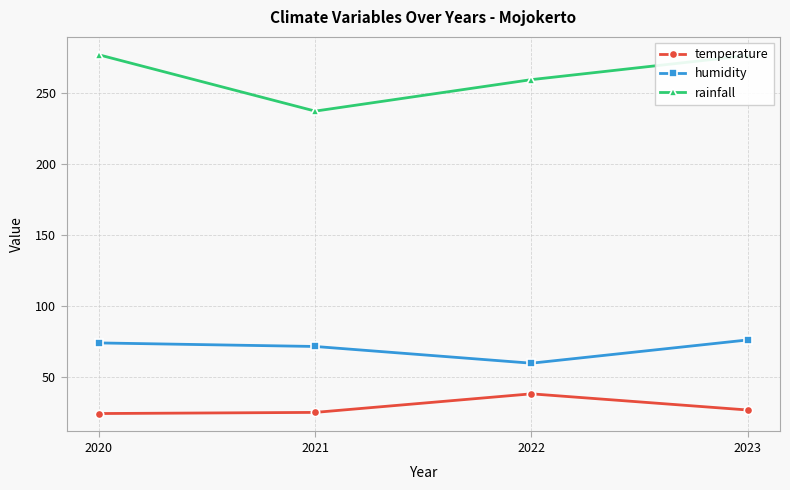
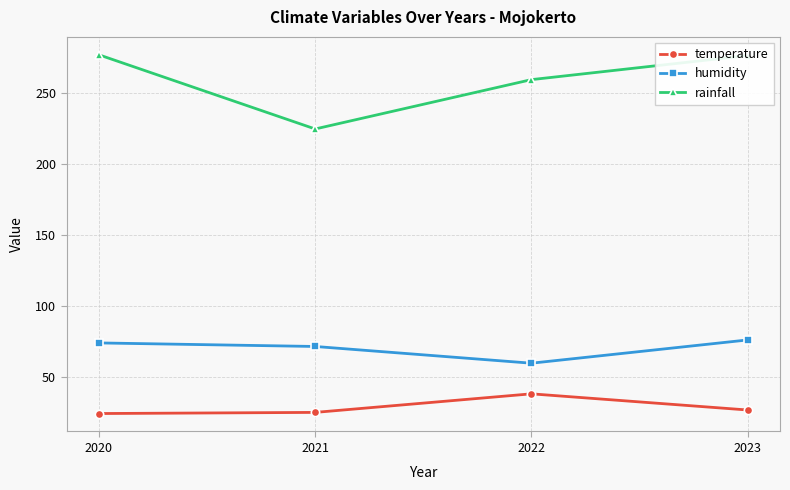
  {
    "temperature": {
      "2020": 24,
      "2021": 25,
      "2022": 38,
      "2023": 27
    },
    "humidity": {
      "2020": 74,
      "2021": 72,
      "2022": 60,
      "2023": 76
    },
    "rainfall": {
      "2020": 277,
-     "2021": 238,
+     "2021": 225,
      "2022": 260
    }
  }
